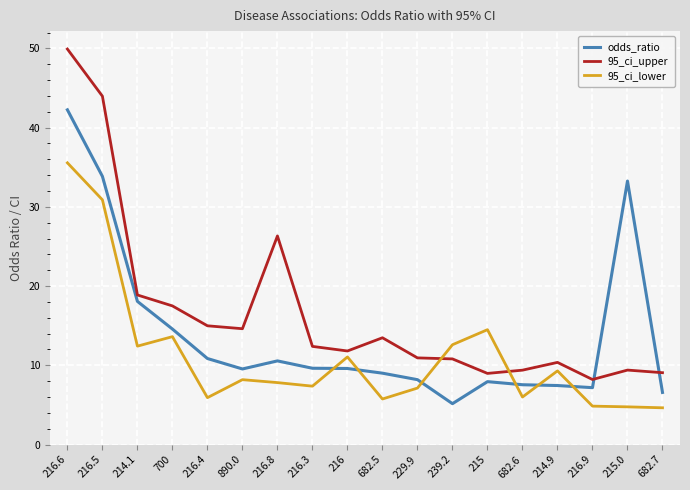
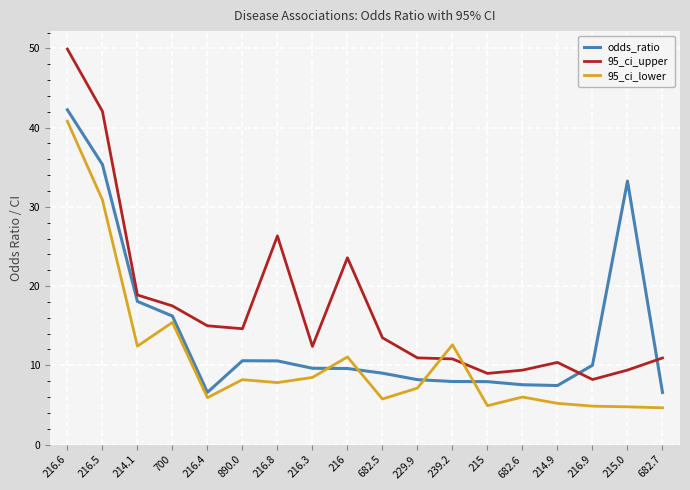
  {
    "odds_ratio": {
      "216.6": 42,
-     "216.5": 34,
+     "216.5": 35,
      "214.1": 18,
-     "700": 15,
-     "216.4": 11,
-     "890.0": 10,
+     "700": 16,
+     "216.4": 7,
+     "890.0": 11,
      "216.8": 11,
      "216.3": 10,
      "216": 10,
      "682.5": 9,
      "229.9": 8,
-     "239.2": 5,
+     "239.2": 8,
      "215": 8,
      "682.6": 8,
      "214.9": 7,
-     "216.9": 7,
+     "216.9": 10,
      "215.0": 33,
      "682.7": 7
    },
    "95_ci_upper": {
      "216.6": 50,
-     "216.5": 44,
+     "216.5": 42,
      "214.1": 19,
      "700": 18,
      "216.4": 15,
      "890.0": 15,
      "216.8": 26,
      "216.3": 12,
-     "216": 12,
+     "216": 24,
      "682.5": 13,
      "229.9": 11,
      "239.2": 11,
      "215": 9,
      "682.6": 9,
      "214.9": 10,
      "216.9": 8,
      "215.0": 9,
-     "682.7": 9
+     "682.7": 11
    },
    "95_ci_lower": {
-     "216.6": 36,
+     "216.6": 41,
      "216.5": 31,
      "214.1": 12,
-     "700": 14,
+     "700": 15,
      "216.4": 6,
      "890.0": 8,
      "216.8": 8,
-     "216.3": 7,
+     "216.3": 8,
      "216": 11,
      "682.5": 6,
      "229.9": 7,
      "239.2": 13,
-     "215": 15,
+     "215": 5,
      "682.6": 6,
-     "214.9": 9,
+     "214.9": 5,
      "216.9": 5,
      "215.0": 5,
      "682.7": 5
    }
  }
